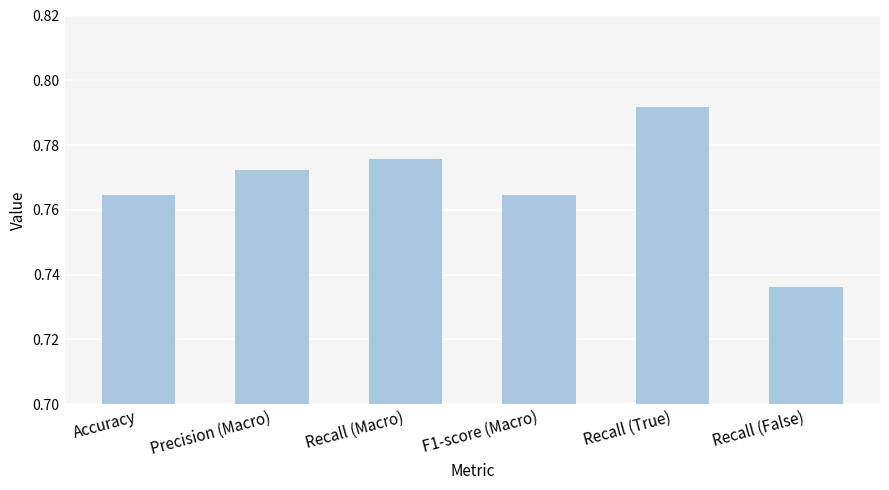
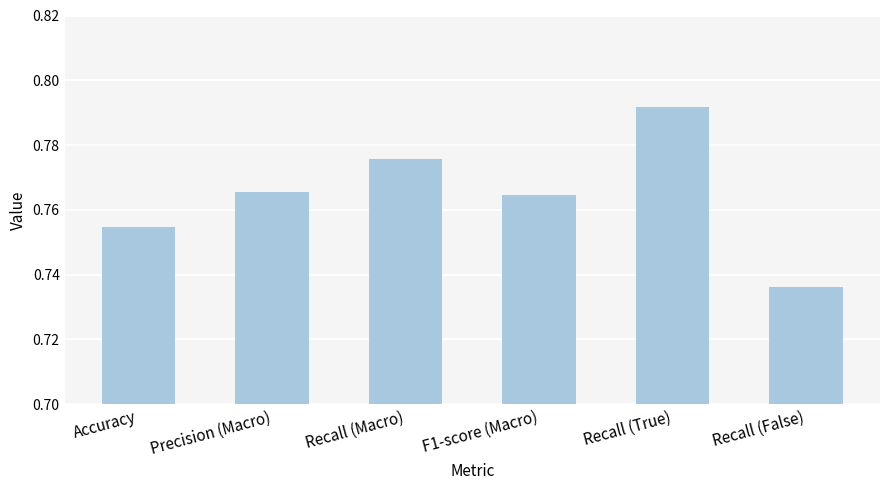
  {
-   "Accuracy": 0.765,
-   "Precision (Macro)": 0.772,
+   "Accuracy": 0.755,
+   "Precision (Macro)": 0.765,
    "Recall (Macro)": 0.776,
    "F1-score (Macro)": 0.765,
    "Recall (True)": 0.792,
    "Recall (False)": 0.736
  }
